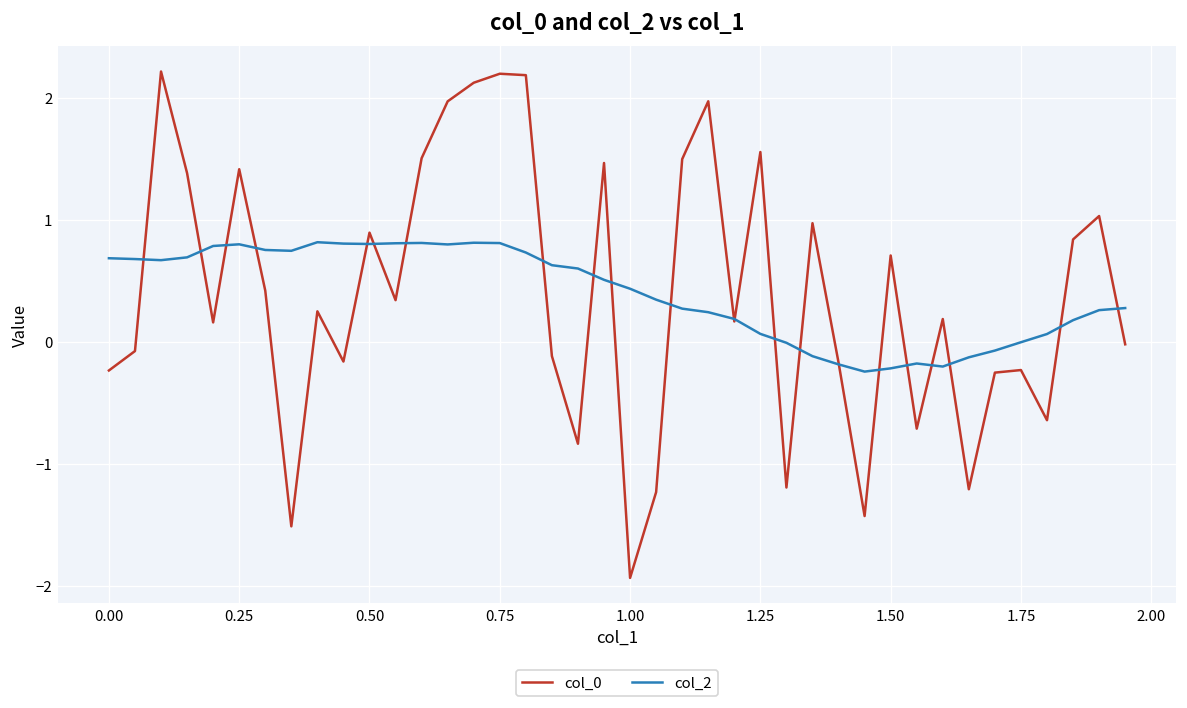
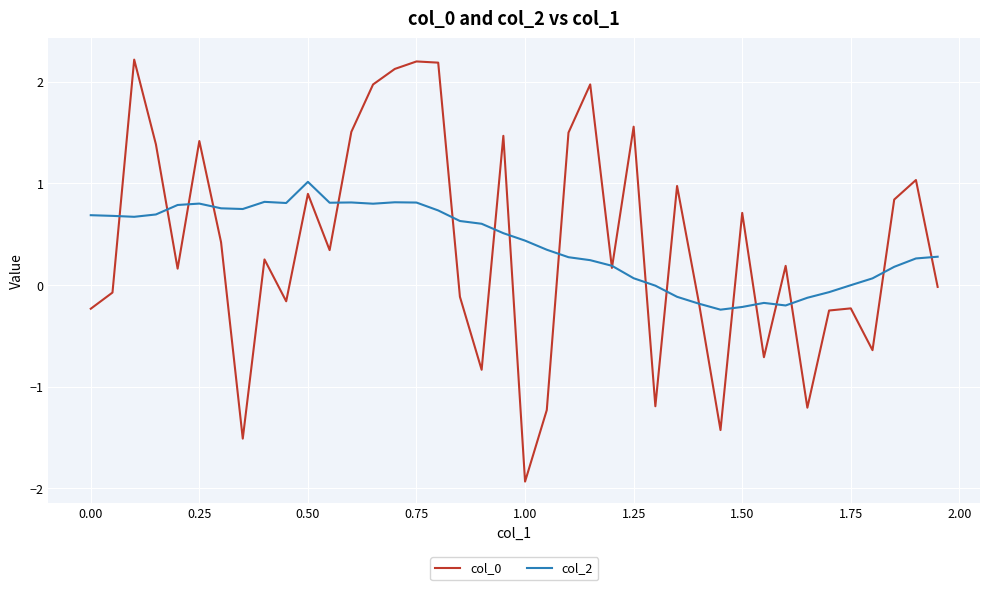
  {
    "col_0": {
      "0.00": -0.23,
      "0.25": 1.42,
      "0.50": 0.90,
      "0.75": 2.20,
      "1.00": -1.93,
      "1.25": 1.56,
      "1.50": 0.71,
      "1.75": -0.23
    },
    "col_2": {
      "0.00": 0.69,
      "0.25": 0.80,
-     "0.50": 0.80,
+     "0.50": 1.02,
      "0.75": 0.81,
      "1.00": 0.44,
      "1.25": 0.07,
      "1.50": -0.21,
      "1.75": 0.00
    }
  }
